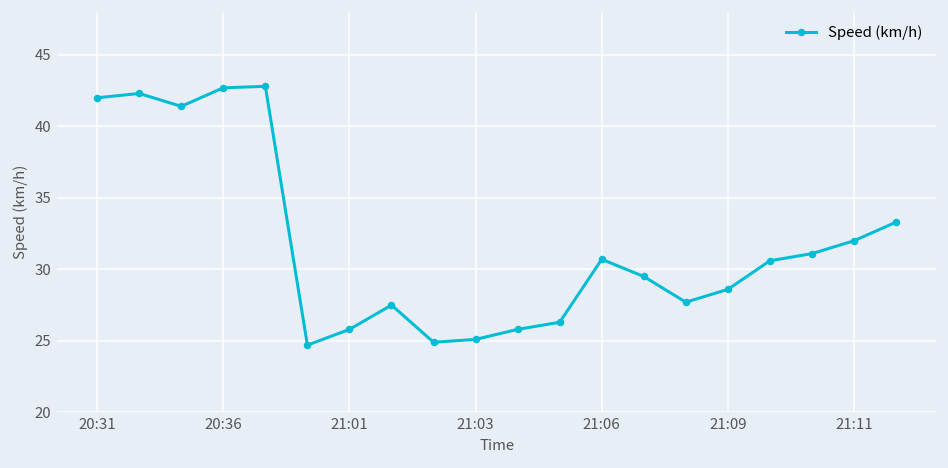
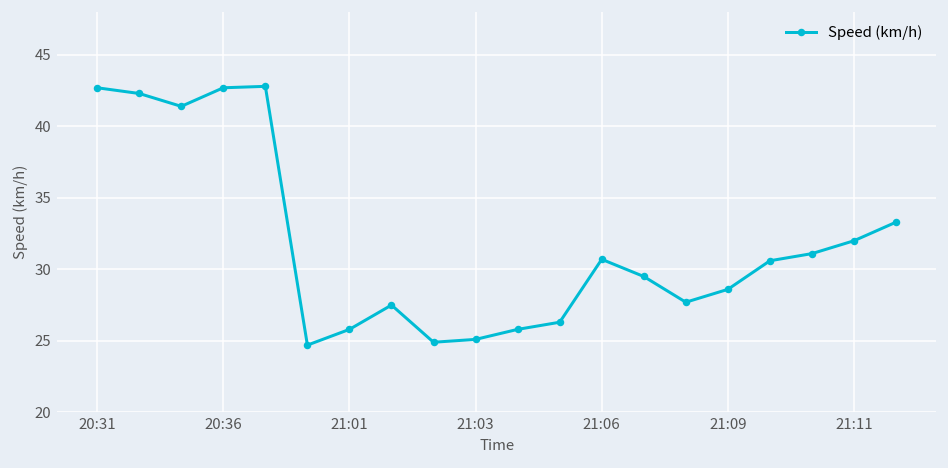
  {
-   "20:31": 42.0,
+   "20:31": 42.7,
    "20:36": 42.7,
    "21:01": 25.8,
    "21:03": 25.1
  }
